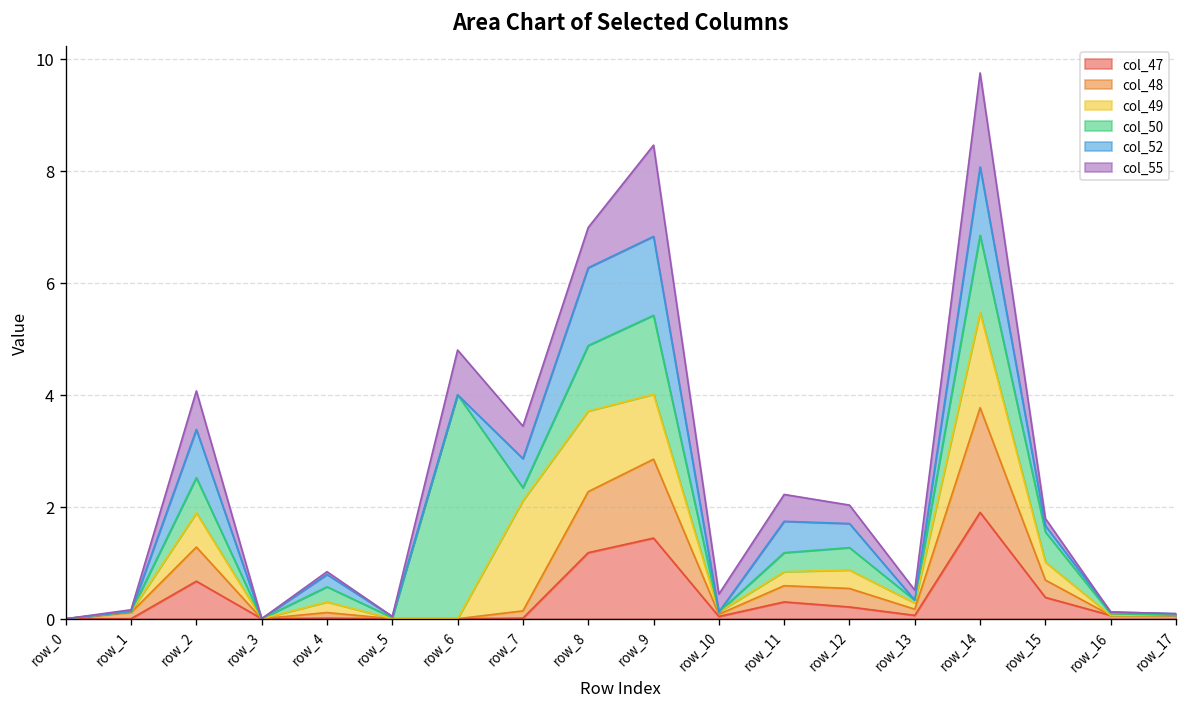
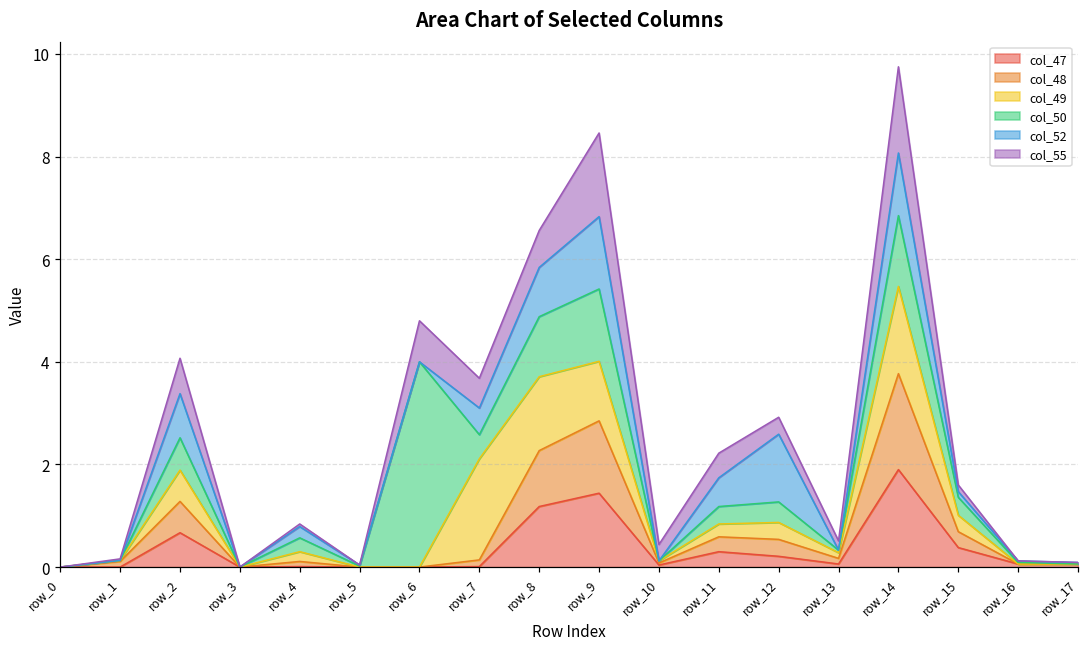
  {
    "col_49": {
      "row_2": 0.6,
      "row_4": 0.2,
      "row_7": 2.0,
      "row_8": 1.4,
      "row_9": 1.2,
      "row_11": 0.3,
      "row_12": 0.3,
      "row_14": 1.7,
      "row_15": 0.3
    },
    "col_50": {
      "row_2": 0.6,
      "row_4": 0.3,
-     "row_7": 0.2,
+     "row_7": 0.5,
      "row_8": 1.2,
      "row_9": 1.4,
      "row_11": 0.3,
      "row_12": 0.4,
      "row_14": 1.4,
-     "row_15": 0.5
+     "row_15": 0.3
    },
    "col_52": {
      "row_2": 0.9,
      "row_7": 0.5,
-     "row_8": 1.4,
+     "row_8": 1.0,
      "row_9": 1.4,
      "row_11": 0.6,
-     "row_12": 0.4,
+     "row_12": 1.3,
      "row_14": 1.2,
      "row_15": 0.1
    },
    "col_55": {
      "row_2": 0.7,
      "row_6": 0.8,
      "row_7": 0.6,
      "row_8": 0.7,
      "row_9": 1.6,
      "row_10": 0.3,
      "row_11": 0.5,
      "row_12": 0.3,
      "row_13": 0.2,
      "row_14": 1.7,
      "row_15": 0.1
    }
  }
